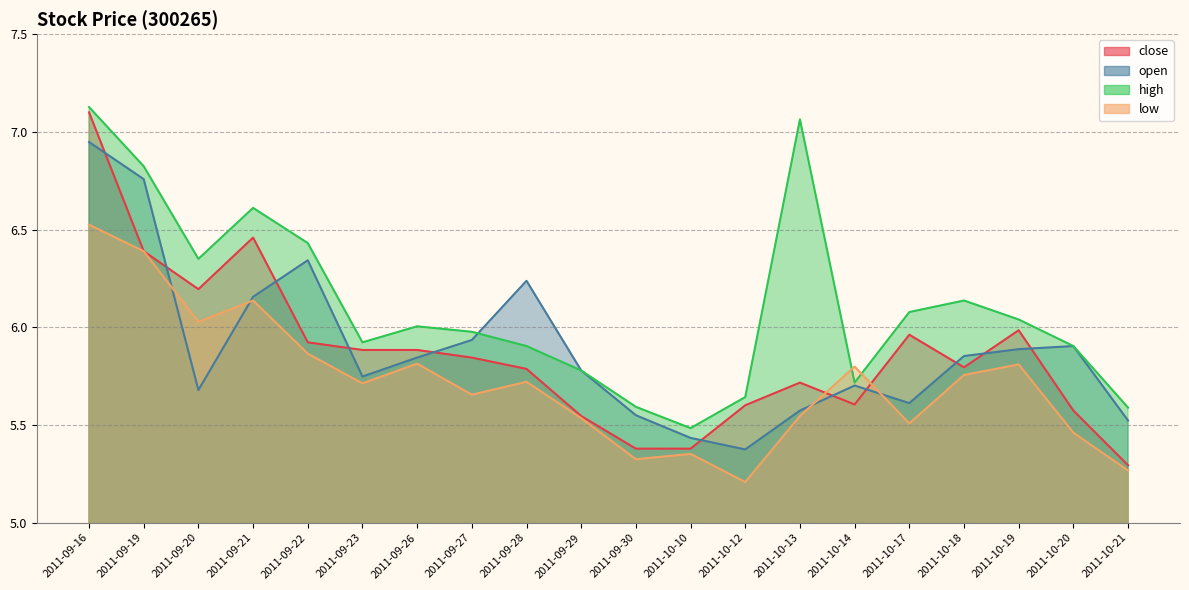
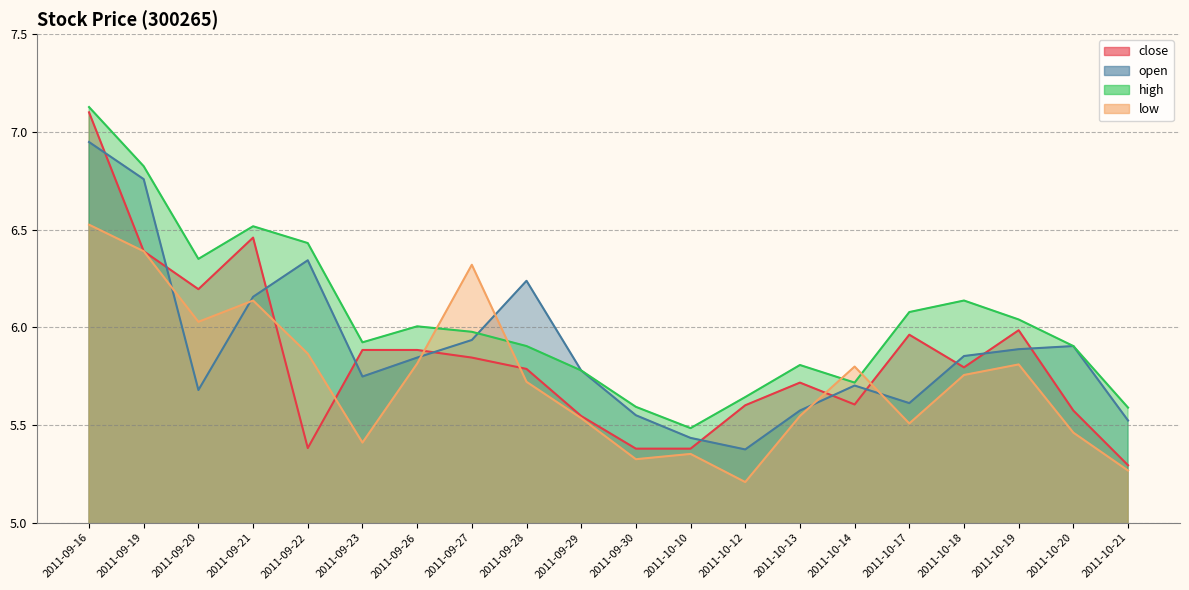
  {
    "close": {
      "2011-09-16": 7.10,
      "2011-09-20": 6.20,
      "2011-09-21": 6.46,
-     "2011-09-22": 5.92,
+     "2011-09-22": 5.38,
      "2011-09-23": 5.88,
      "2011-09-26": 5.88,
      "2011-09-27": 5.85,
      "2011-09-28": 5.79,
      "2011-09-30": 5.38,
      "2011-10-10": 5.38,
      "2011-10-12": 5.60,
      "2011-10-13": 5.72,
      "2011-10-14": 5.61,
      "2011-10-17": 5.96,
      "2011-10-18": 5.80,
      "2011-10-19": 5.99,
      "2011-10-20": 5.57,
      "2011-10-21": 5.29
    },
    "open": {
      "2011-09-16": 6.95,
      "2011-09-19": 6.76,
      "2011-09-20": 5.68,
      "2011-09-21": 6.16,
      "2011-09-22": 6.34,
      "2011-09-23": 5.75,
      "2011-09-26": 5.85,
      "2011-09-27": 5.94,
      "2011-09-28": 6.24,
      "2011-09-30": 5.55,
      "2011-10-10": 5.43,
      "2011-10-12": 5.38,
      "2011-10-13": 5.57,
      "2011-10-14": 5.70,
      "2011-10-17": 5.61,
      "2011-10-18": 5.85,
      "2011-10-19": 5.89,
      "2011-10-21": 5.52
    },
    "high": {
      "2011-09-16": 7.13,
      "2011-09-19": 6.82,
      "2011-09-20": 6.35,
-     "2011-09-21": 6.61,
+     "2011-09-21": 6.52,
      "2011-09-22": 6.43,
      "2011-09-23": 5.92,
      "2011-09-26": 6.01,
      "2011-09-27": 5.98,
      "2011-09-28": 5.90,
      "2011-09-30": 5.59,
      "2011-10-10": 5.48,
      "2011-10-12": 5.64,
-     "2011-10-13": 7.06,
+     "2011-10-13": 5.81,
      "2011-10-14": 5.72,
      "2011-10-17": 6.08,
      "2011-10-18": 6.14,
      "2011-10-19": 6.04,
      "2011-10-21": 5.59
    },
    "low": {
      "2011-09-16": 6.53,
      "2011-09-20": 6.03,
      "2011-09-21": 6.14,
      "2011-09-22": 5.87,
-     "2011-09-23": 5.71,
+     "2011-09-23": 5.41,
      "2011-09-26": 5.81,
-     "2011-09-27": 5.66,
+     "2011-09-27": 6.32,
      "2011-09-28": 5.72,
      "2011-09-30": 5.33,
      "2011-10-10": 5.35,
      "2011-10-12": 5.21,
      "2011-10-13": 5.55,
      "2011-10-14": 5.80,
      "2011-10-17": 5.51,
      "2011-10-18": 5.76,
      "2011-10-19": 5.81,
      "2011-10-20": 5.46,
      "2011-10-21": 5.27
    }
  }
